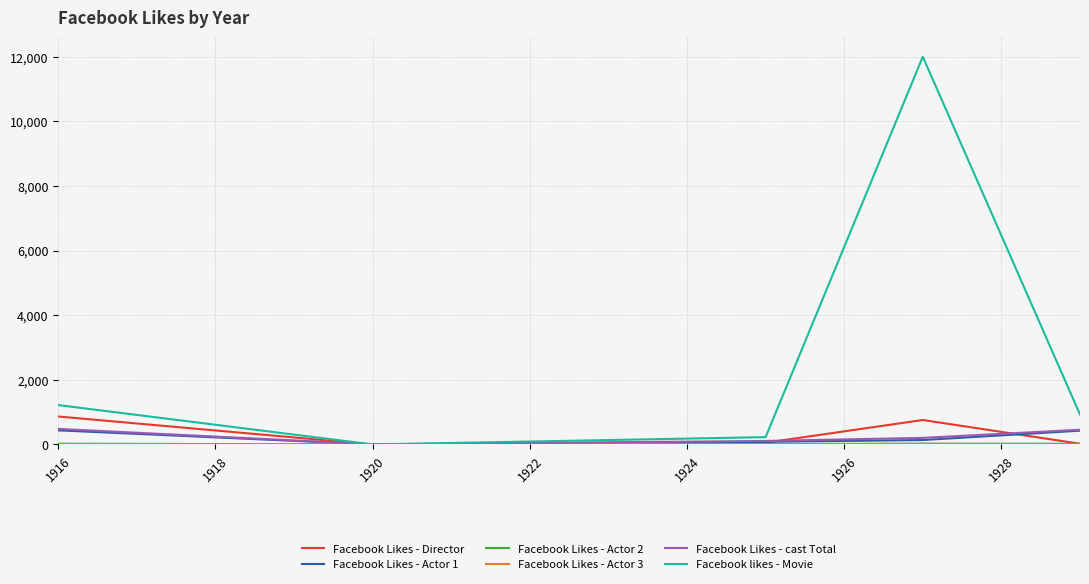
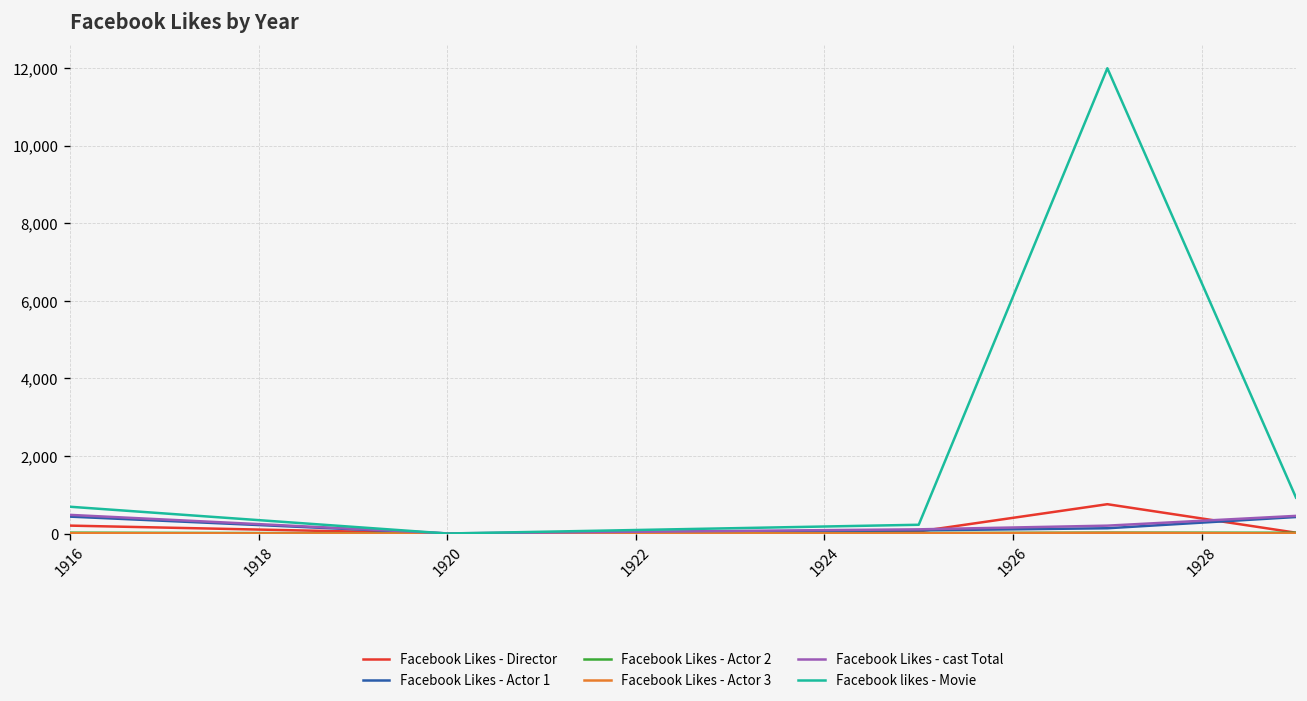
  {
    "Facebook Likes - Director": {
-     "1916": "900"
+     "1916": "200"
    },
    "Facebook likes - Movie": {
-     "1916": "1,200"
+     "1916": "700"
    }
  }
